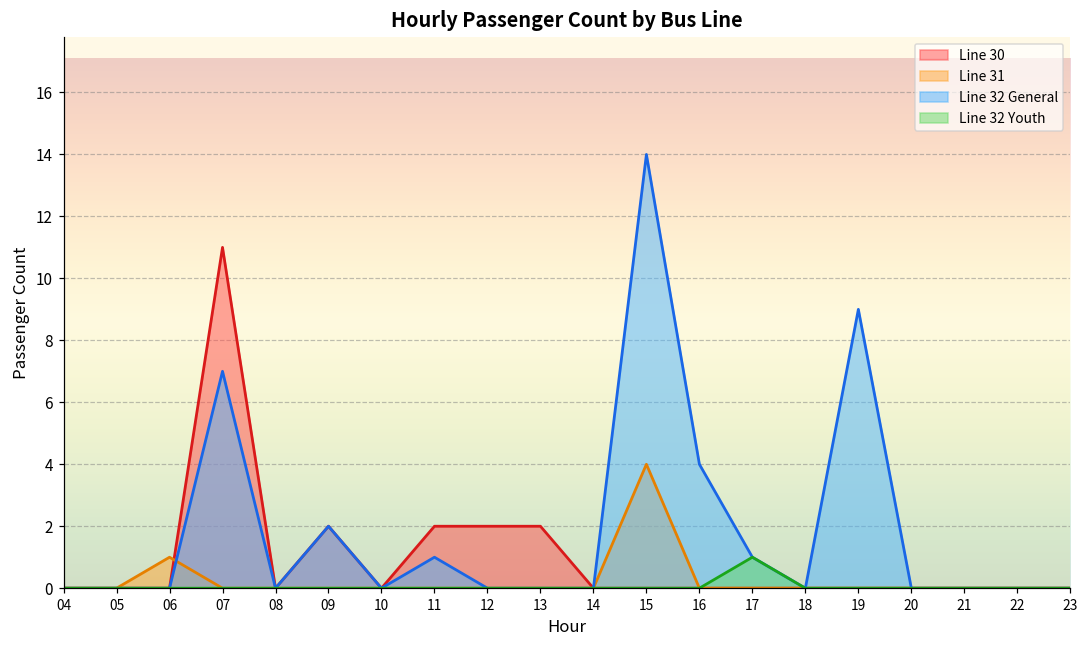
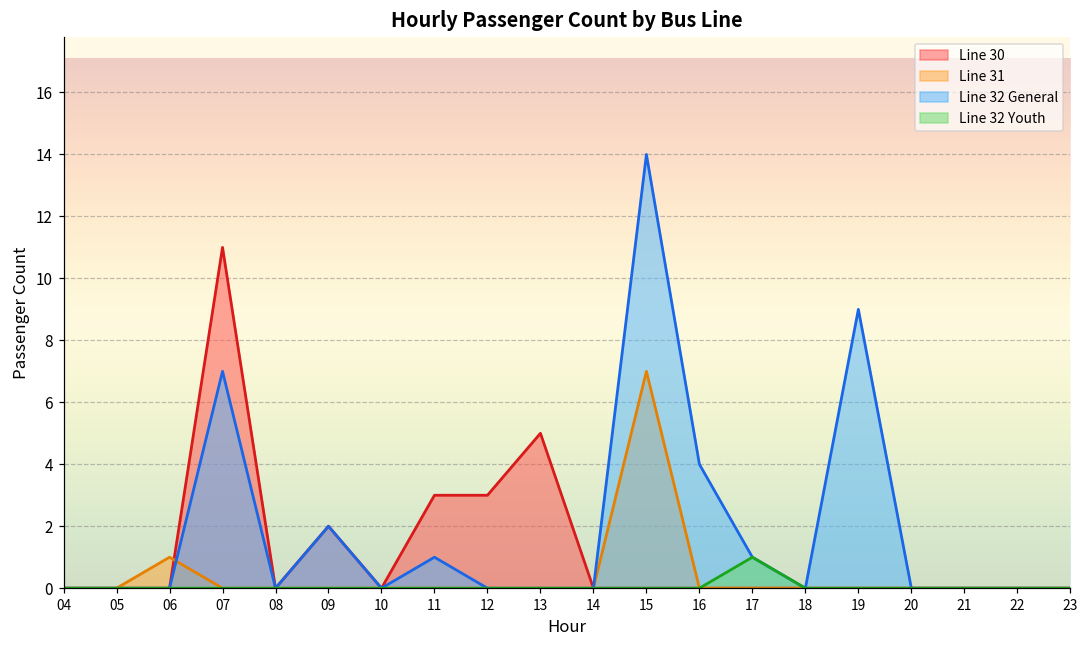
  {
    "Line 30": {
      "07": 11,
-     "11": 2,
-     "12": 2,
-     "13": 2
+     "11": 3,
+     "12": 3,
+     "13": 5
    },
    "Line 31": {
      "06": 1,
-     "15": 4
+     "15": 7
    },
    "Line 32 General": {
      "07": 7,
      "11": 1,
      "15": 14,
      "16": 4,
      "19": 9
    }
  }
